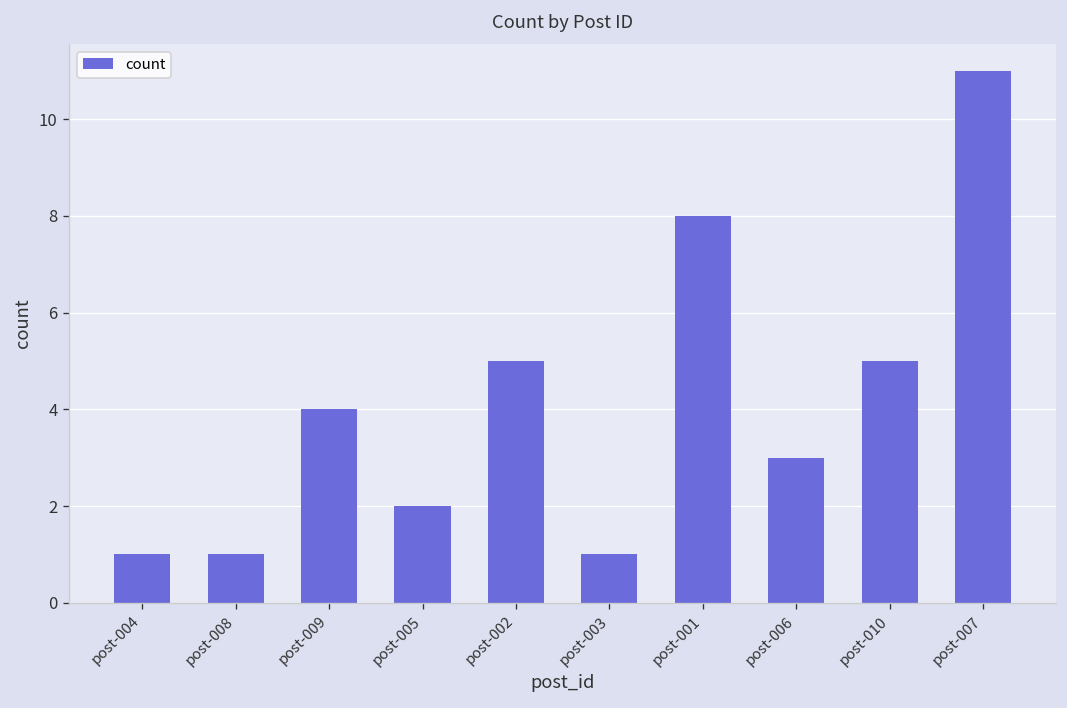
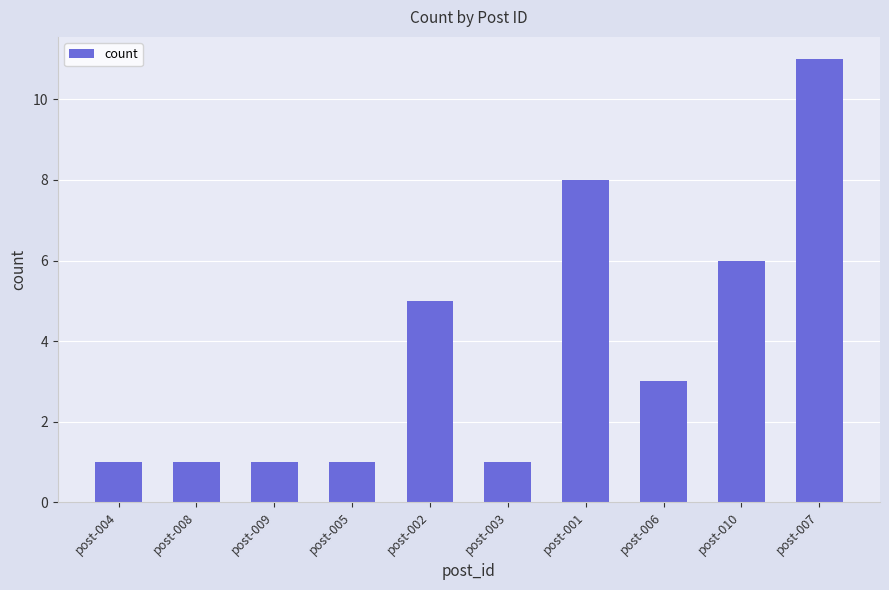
  {
    "post-004": 1,
    "post-008": 1,
-   "post-009": 4,
-   "post-005": 2,
+   "post-009": 1,
+   "post-005": 1,
    "post-002": 5,
    "post-003": 1,
    "post-001": 8,
    "post-006": 3,
-   "post-010": 5,
+   "post-010": 6,
    "post-007": 11
  }
